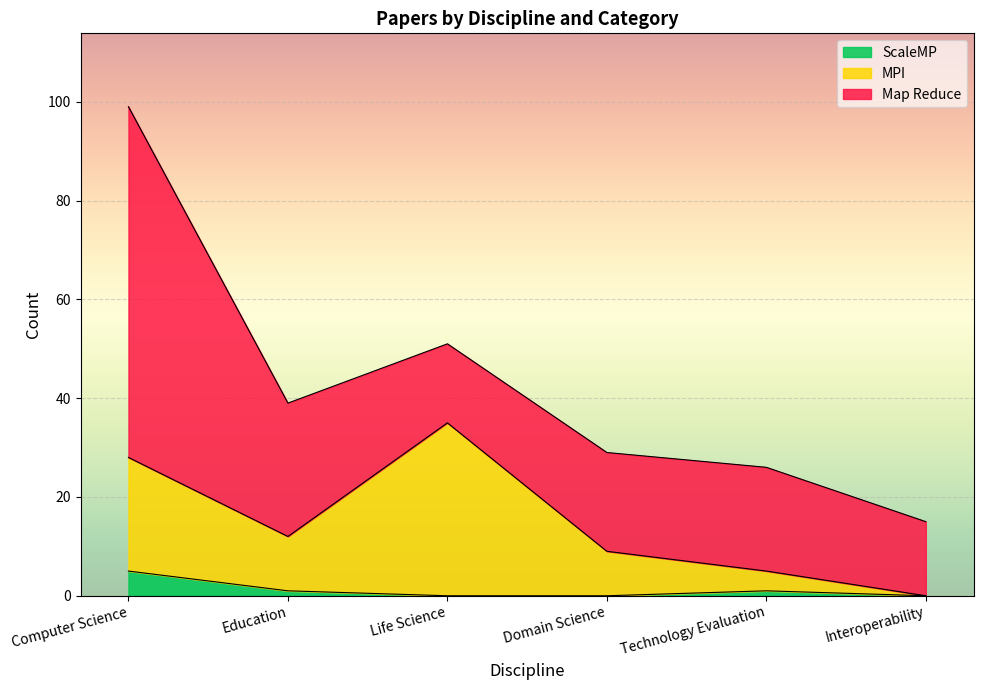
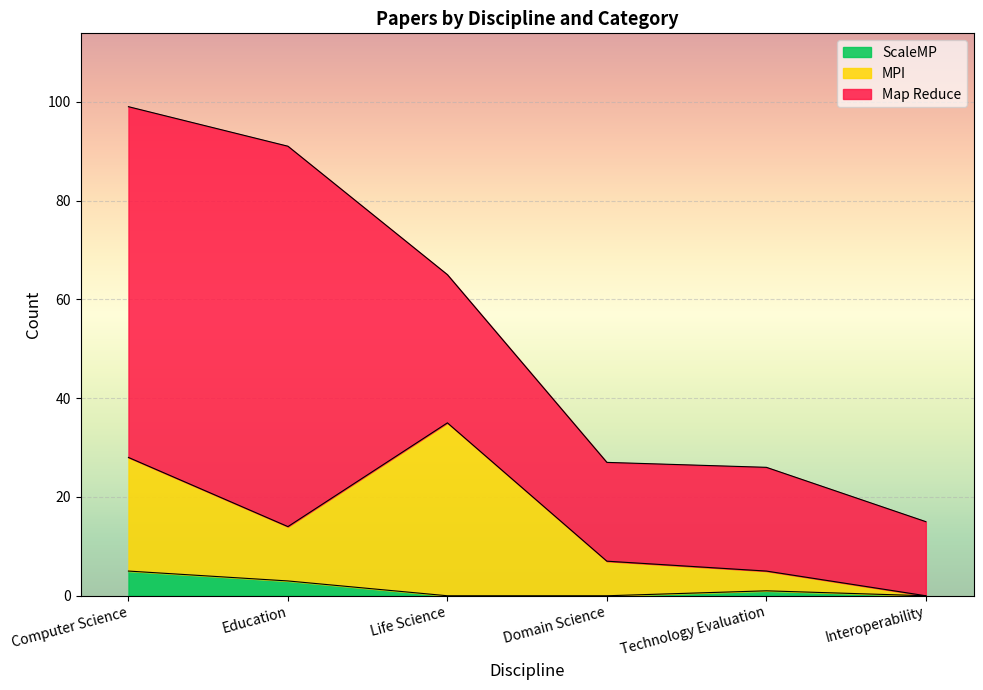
  {
    "ScaleMP": {
      "Computer Science": 5,
-     "Education": 1,
+     "Education": 3,
      "Life Science": 0,
      "Domain Science": 0,
      "Technology Evaluation": 1
    },
    "MPI": {
      "Computer Science": 23,
      "Education": 11,
      "Life Science": 35,
-     "Domain Science": 9,
+     "Domain Science": 7,
      "Technology Evaluation": 4
    },
    "Map Reduce": {
      "Computer Science": 71,
-     "Education": 27,
-     "Life Science": 16,
+     "Education": 77,
+     "Life Science": 30,
      "Domain Science": 20,
      "Technology Evaluation": 21,
      "Interoperability": 15
    }
  }
